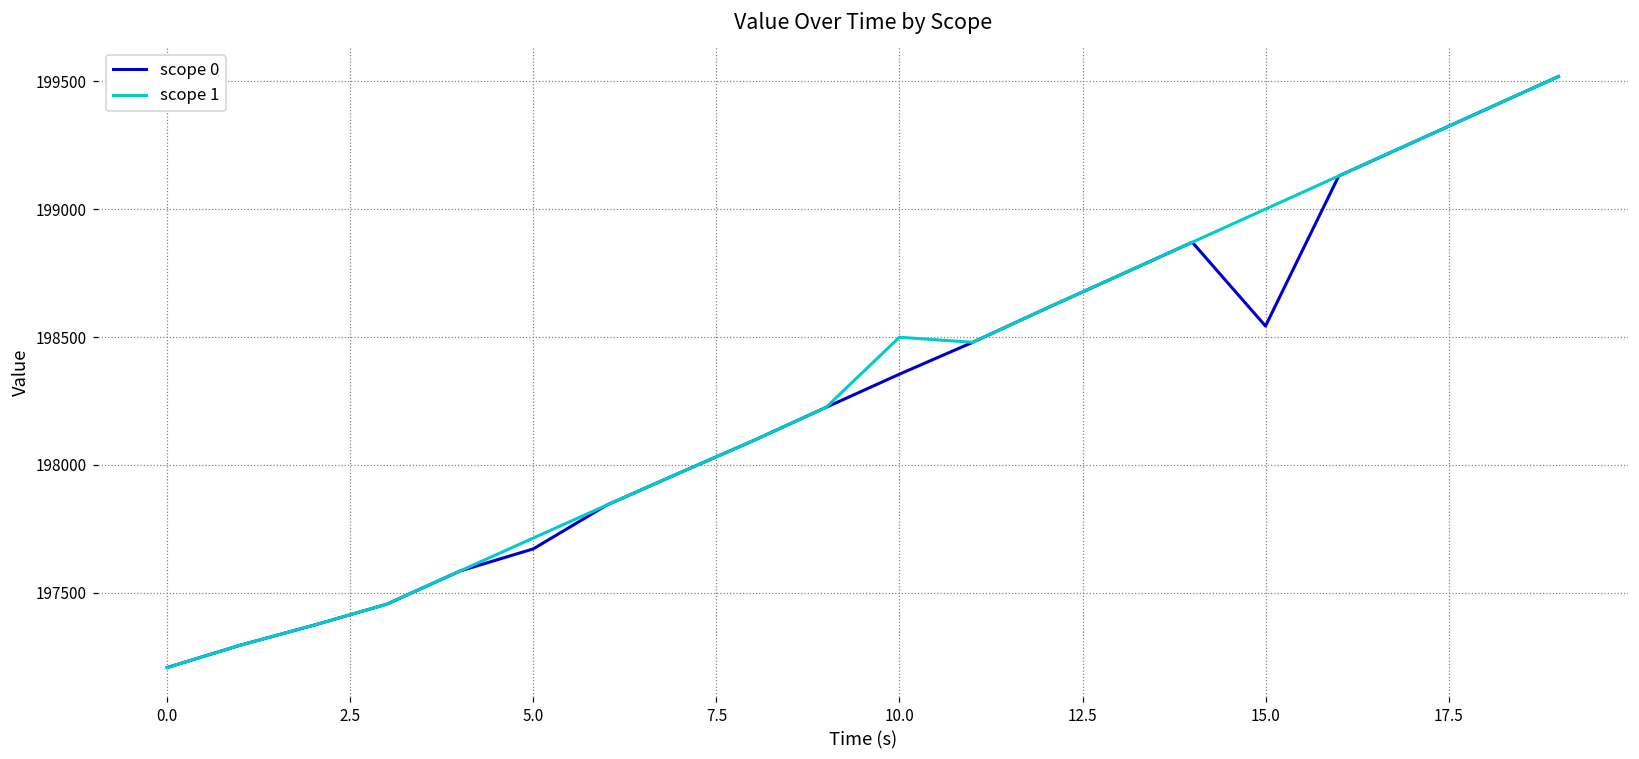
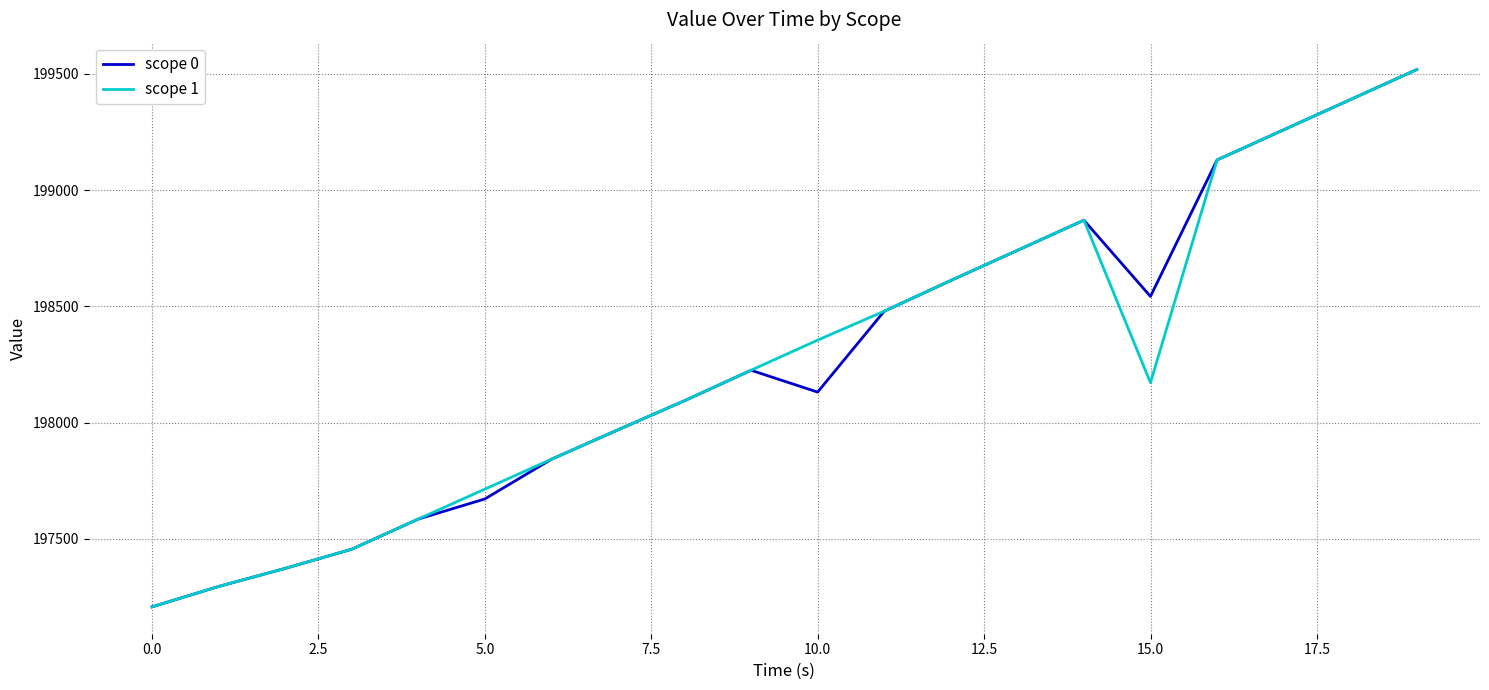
  {
    "scope 0": {
      "5.0": 197670,
-     "10.0": 198350,
+     "10.0": 198130,
      "15.0": 198540
    },
    "scope 1": {
      "5.0": 197710,
-     "10.0": 198500,
-     "15.0": 199000
+     "10.0": 198350,
+     "15.0": 198170
    }
  }
